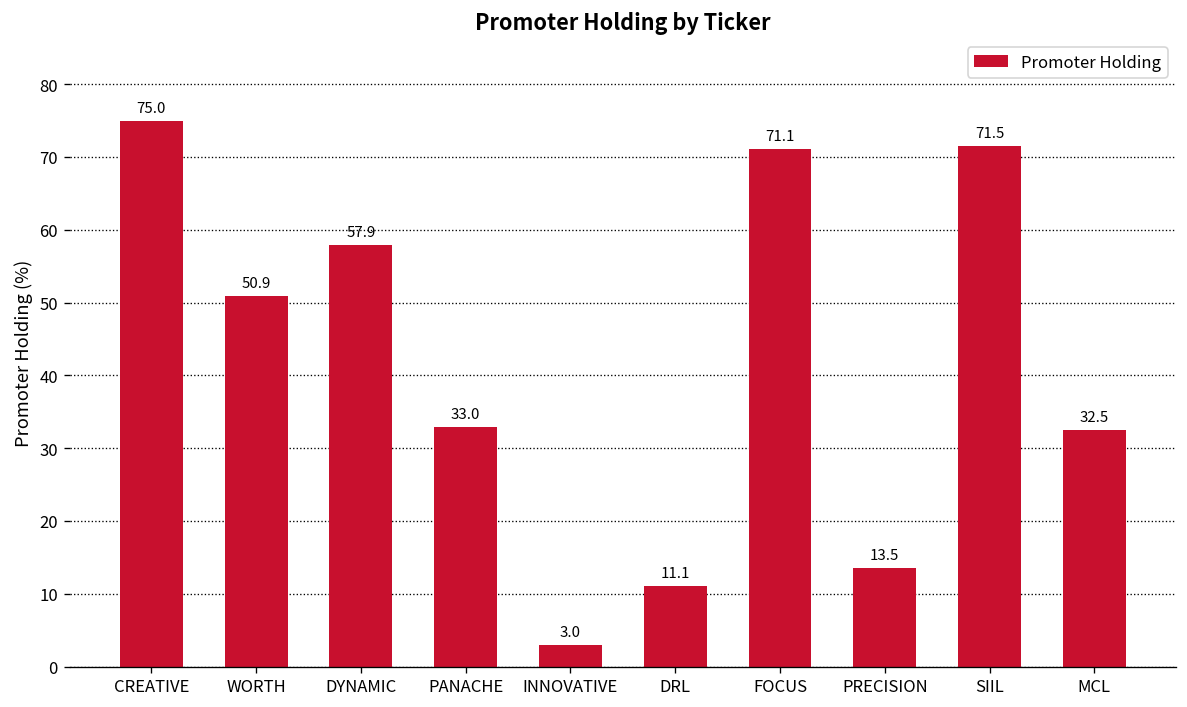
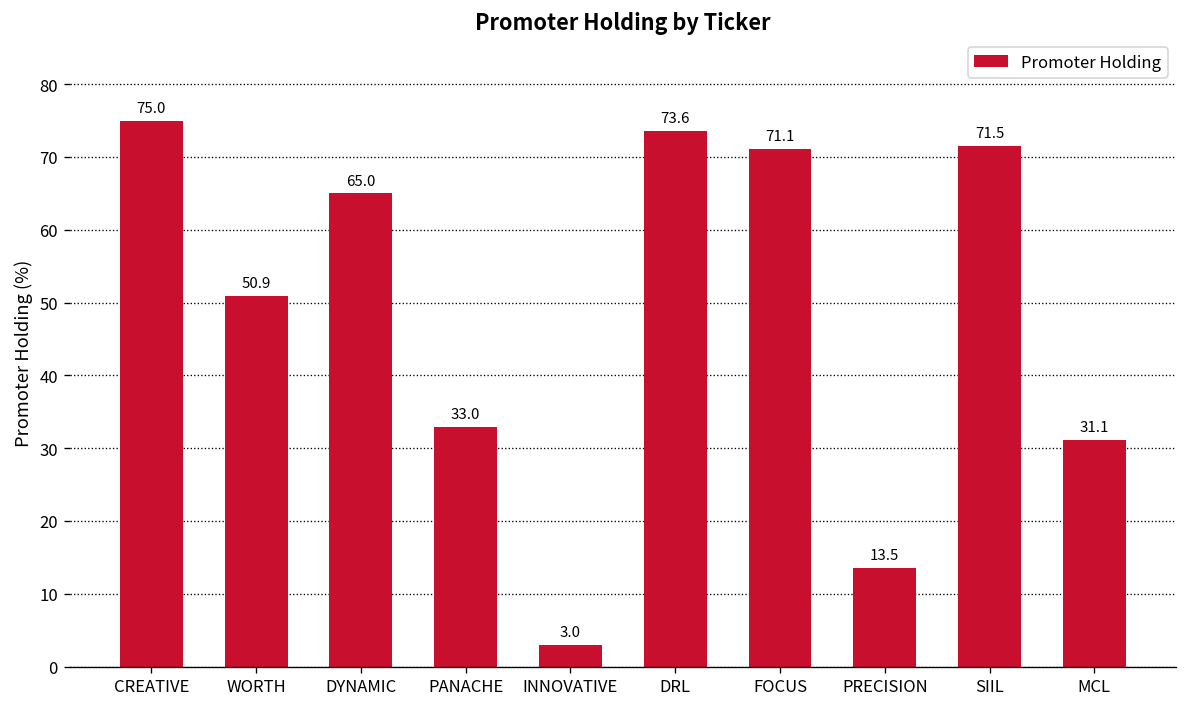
  {
    "CREATIVE": 75.0,
    "WORTH": 50.9,
-   "DYNAMIC": 57.9,
+   "DYNAMIC": 65.0,
    "PANACHE": 33.0,
    "INNOVATIVE": 3.0,
-   "DRL": 11.1,
+   "DRL": 73.6,
    "FOCUS": 71.1,
    "PRECISION": 13.5,
    "SIIL": 71.5,
-   "MCL": 32.5
+   "MCL": 31.1
  }
